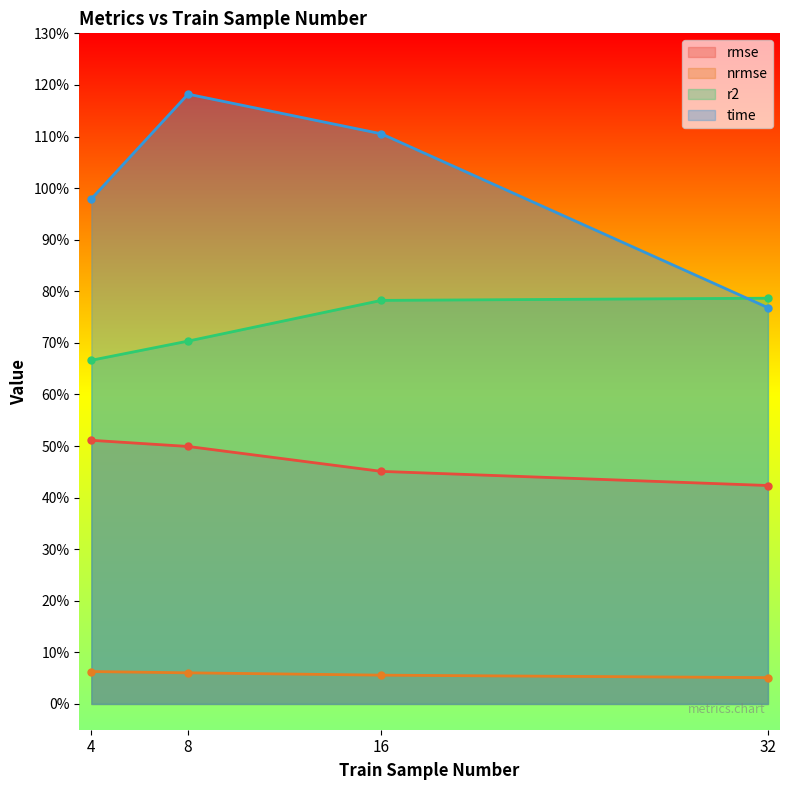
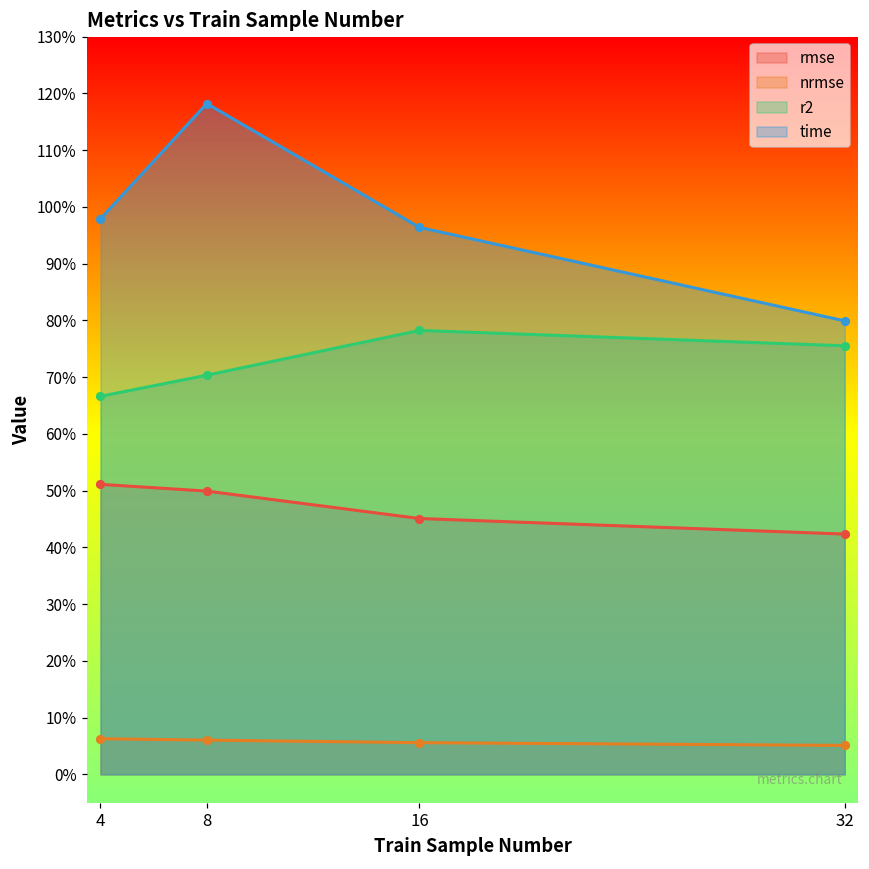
  {
    "r2": {
      "4": "67%",
      "8": "70%",
      "16": "78%",
-     "32": "79%"
+     "32": "76%"
    },
    "time": {
      "4": "98%",
      "8": "118%",
-     "16": "111%",
-     "32": "77%"
+     "16": "96%",
+     "32": "80%"
    }
  }
